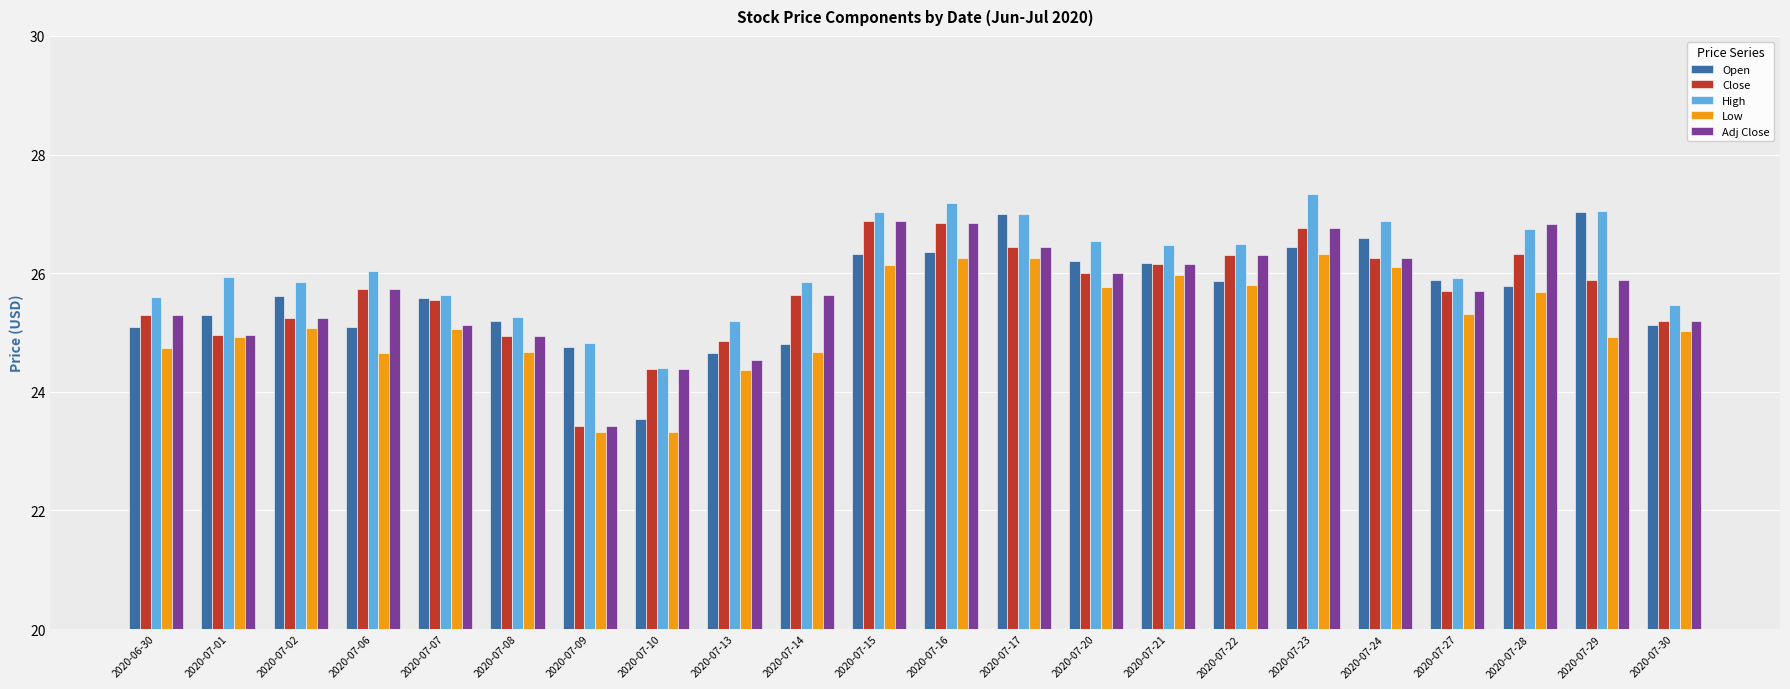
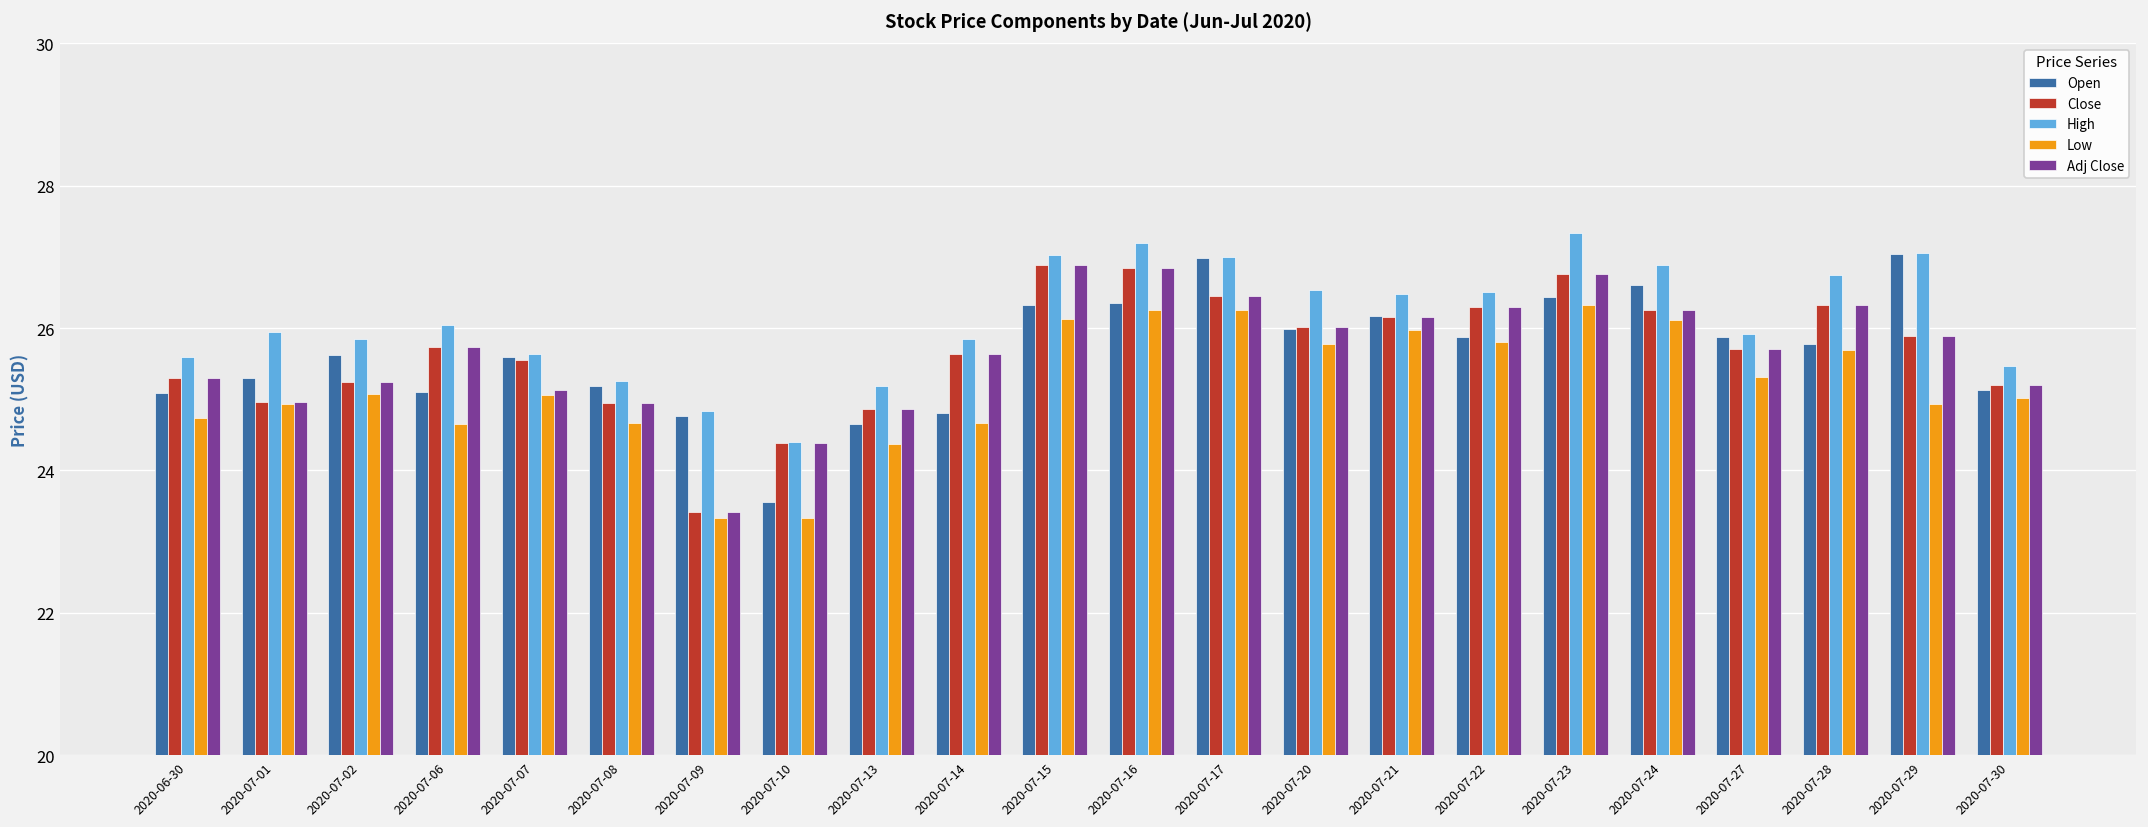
  {
    "Open": {
      "2020-06-30": 25.1,
      "2020-07-01": 25.3,
      "2020-07-02": 25.6,
      "2020-07-06": 25.1,
      "2020-07-07": 25.6,
      "2020-07-08": 25.2,
      "2020-07-09": 24.8,
      "2020-07-10": 23.6,
      "2020-07-13": 24.7,
      "2020-07-14": 24.8,
      "2020-07-15": 26.3,
      "2020-07-16": 26.4,
      "2020-07-17": 27.0,
-     "2020-07-20": 26.2,
+     "2020-07-20": 26.0,
      "2020-07-21": 26.2,
      "2020-07-22": 25.9,
      "2020-07-23": 26.4,
      "2020-07-24": 26.6,
      "2020-07-27": 25.9,
      "2020-07-28": 25.8,
      "2020-07-29": 27.0,
      "2020-07-30": 25.1
    },
    "Close": {
      "2020-06-30": 25.3,
      "2020-07-01": 25.0,
      "2020-07-02": 25.2,
      "2020-07-06": 25.7,
      "2020-07-07": 25.6,
      "2020-07-08": 24.9,
      "2020-07-09": 23.4,
      "2020-07-10": 24.4,
      "2020-07-13": 24.9,
      "2020-07-14": 25.6,
      "2020-07-15": 26.9,
      "2020-07-16": 26.9,
      "2020-07-17": 26.5,
      "2020-07-20": 26.0,
      "2020-07-21": 26.2,
      "2020-07-22": 26.3,
      "2020-07-23": 26.8,
      "2020-07-24": 26.3,
      "2020-07-27": 25.7,
      "2020-07-28": 26.3,
      "2020-07-29": 25.9,
      "2020-07-30": 25.2
    },
    "High": {
      "2020-06-30": 25.6,
      "2020-07-01": 25.9,
      "2020-07-02": 25.9,
      "2020-07-06": 26.0,
      "2020-07-07": 25.6,
      "2020-07-08": 25.3,
      "2020-07-09": 24.8,
      "2020-07-10": 24.4,
      "2020-07-13": 25.2,
      "2020-07-14": 25.9,
      "2020-07-15": 27.0,
      "2020-07-16": 27.2,
      "2020-07-17": 27.0,
      "2020-07-20": 26.5,
      "2020-07-21": 26.5,
      "2020-07-22": 26.5,
      "2020-07-23": 27.3,
      "2020-07-24": 26.9,
      "2020-07-27": 25.9,
      "2020-07-28": 26.8,
      "2020-07-29": 27.1,
      "2020-07-30": 25.5
    },
    "Low": {
      "2020-06-30": 24.7,
      "2020-07-01": 24.9,
      "2020-07-02": 25.1,
      "2020-07-06": 24.7,
      "2020-07-07": 25.1,
      "2020-07-08": 24.7,
      "2020-07-09": 23.3,
      "2020-07-10": 23.3,
      "2020-07-13": 24.4,
      "2020-07-14": 24.7,
      "2020-07-15": 26.1,
      "2020-07-16": 26.3,
      "2020-07-17": 26.3,
      "2020-07-20": 25.8,
      "2020-07-21": 26.0,
      "2020-07-22": 25.8,
      "2020-07-23": 26.3,
      "2020-07-24": 26.1,
      "2020-07-27": 25.3,
      "2020-07-28": 25.7,
      "2020-07-29": 24.9,
      "2020-07-30": 25.0
    },
    "Adj Close": {
      "2020-06-30": 25.3,
      "2020-07-01": 25.0,
      "2020-07-02": 25.2,
      "2020-07-06": 25.7,
      "2020-07-07": 25.1,
      "2020-07-08": 24.9,
      "2020-07-09": 23.4,
      "2020-07-10": 24.4,
-     "2020-07-13": 24.5,
+     "2020-07-13": 24.9,
      "2020-07-14": 25.6,
      "2020-07-15": 26.9,
      "2020-07-16": 26.9,
      "2020-07-17": 26.5,
      "2020-07-20": 26.0,
      "2020-07-21": 26.2,
      "2020-07-22": 26.3,
      "2020-07-23": 26.8,
      "2020-07-24": 26.3,
      "2020-07-27": 25.7,
-     "2020-07-28": 26.8,
+     "2020-07-28": 26.3,
      "2020-07-29": 25.9,
      "2020-07-30": 25.2
    }
  }
